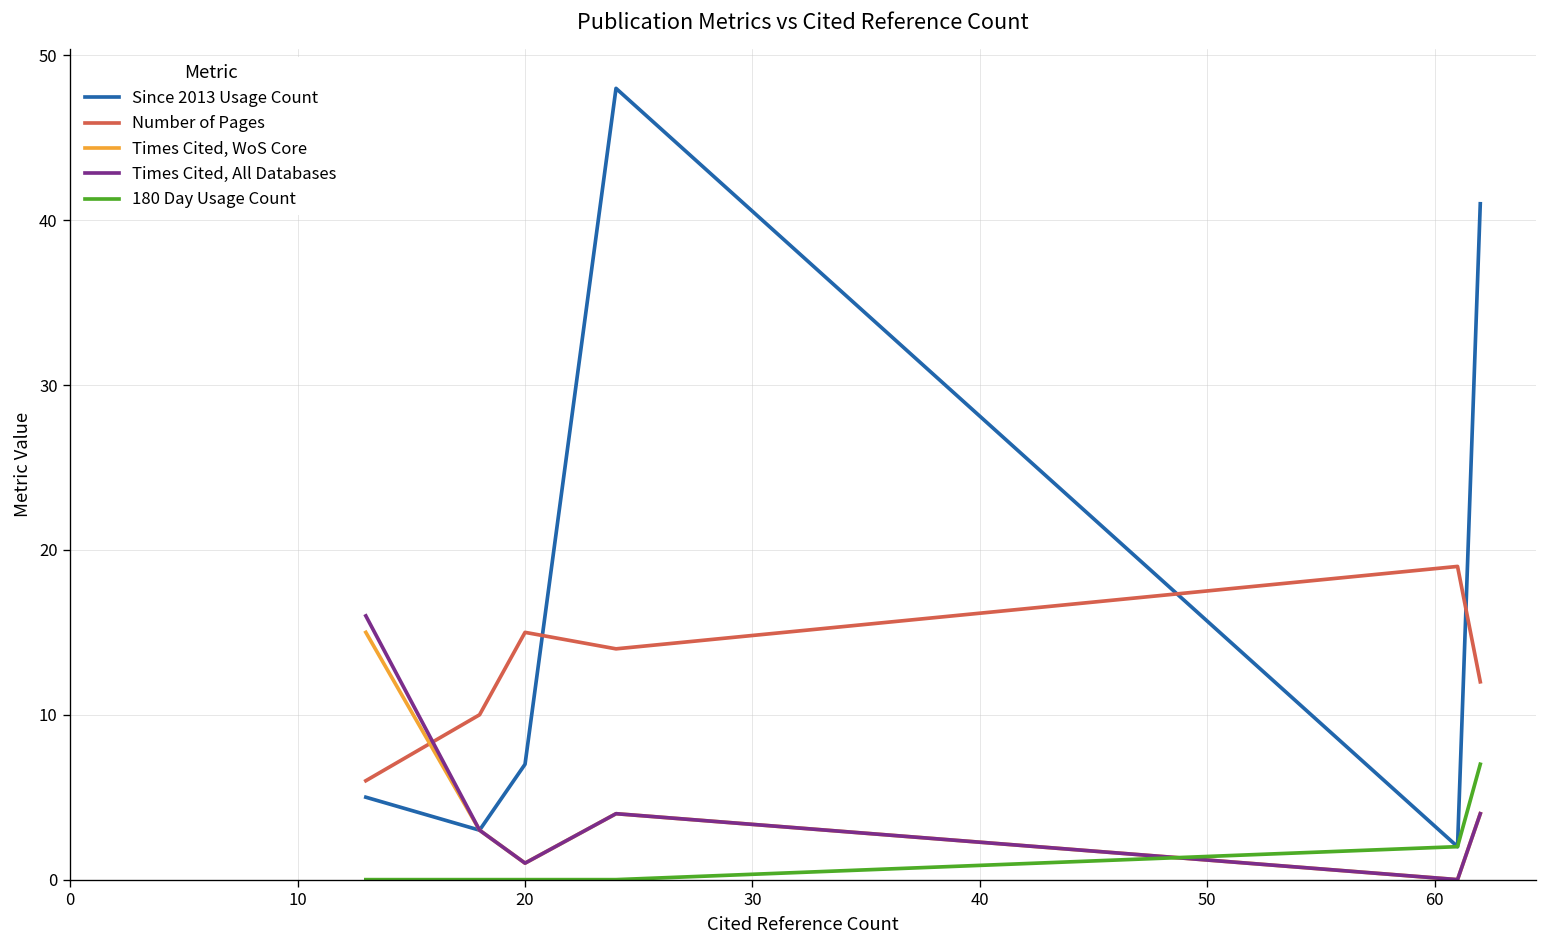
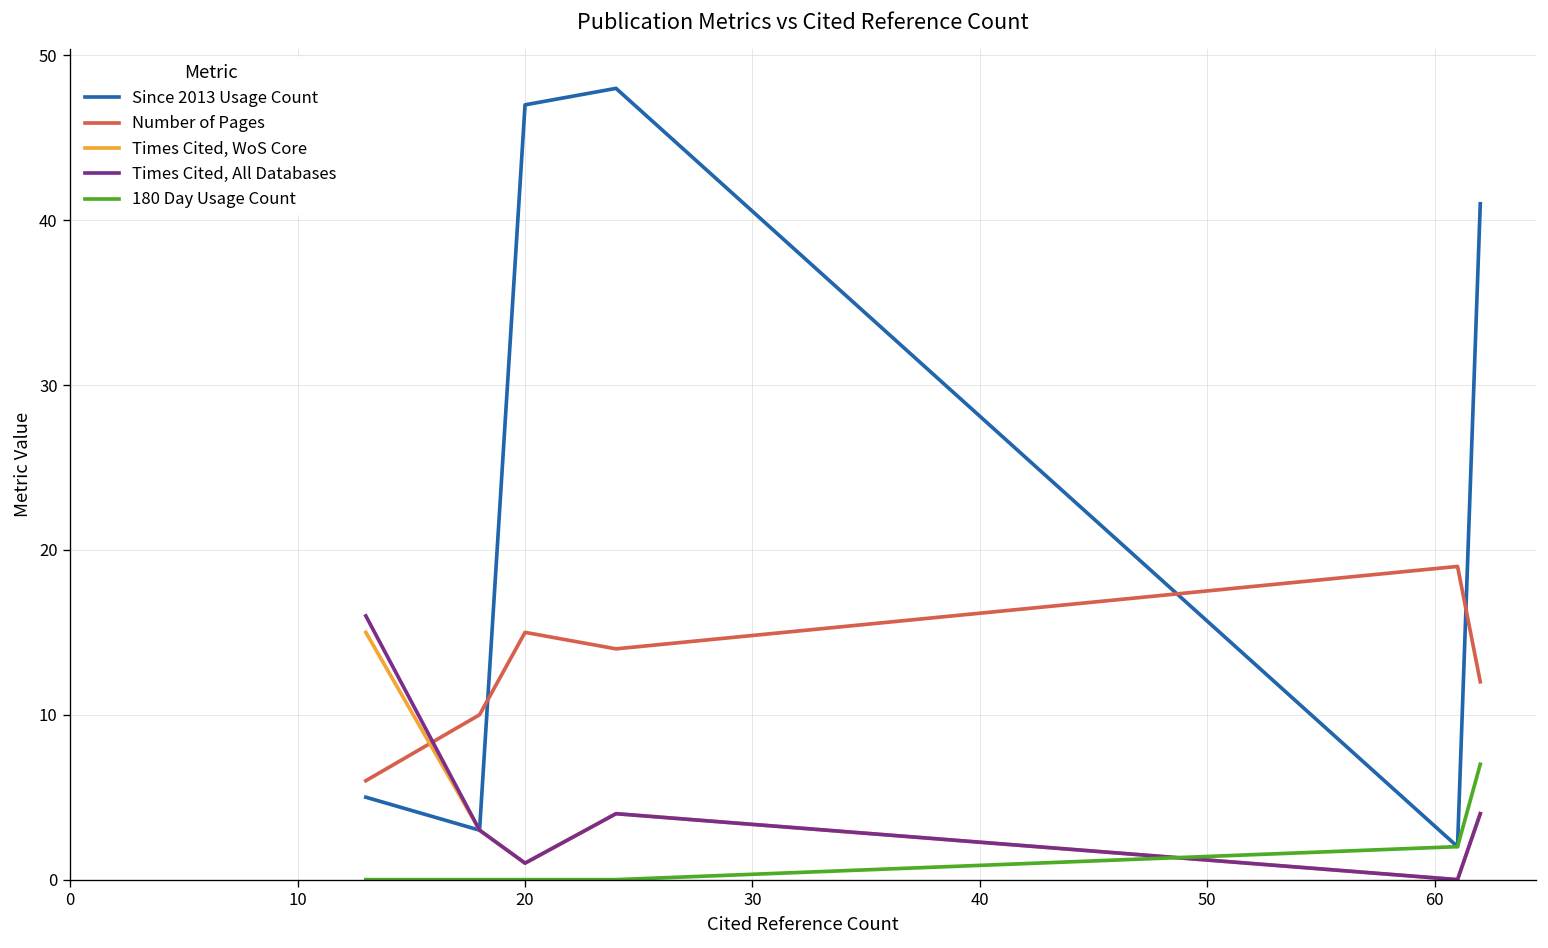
  {
    "Since 2013 Usage Count": {
-     "20": 7
+     "20": 47
    },
    "Number of Pages": {
      "20": 15
    },
    "180 Day Usage Count": {
      "20": 0
    }
  }
